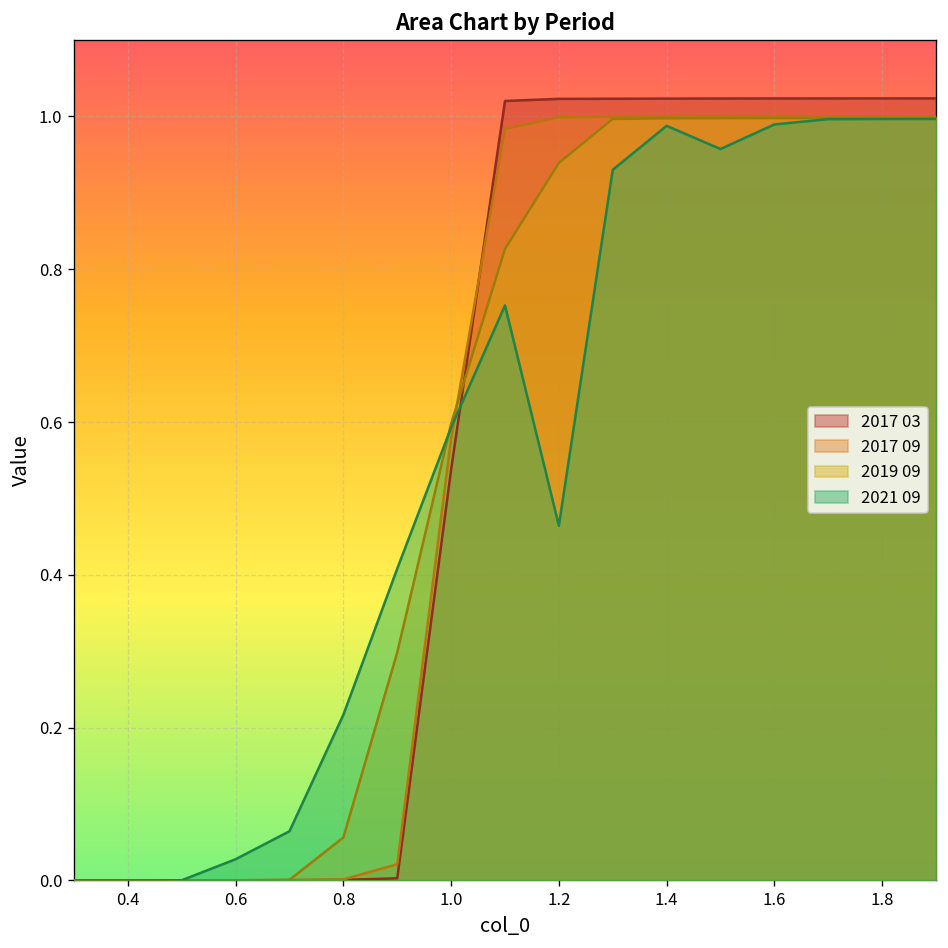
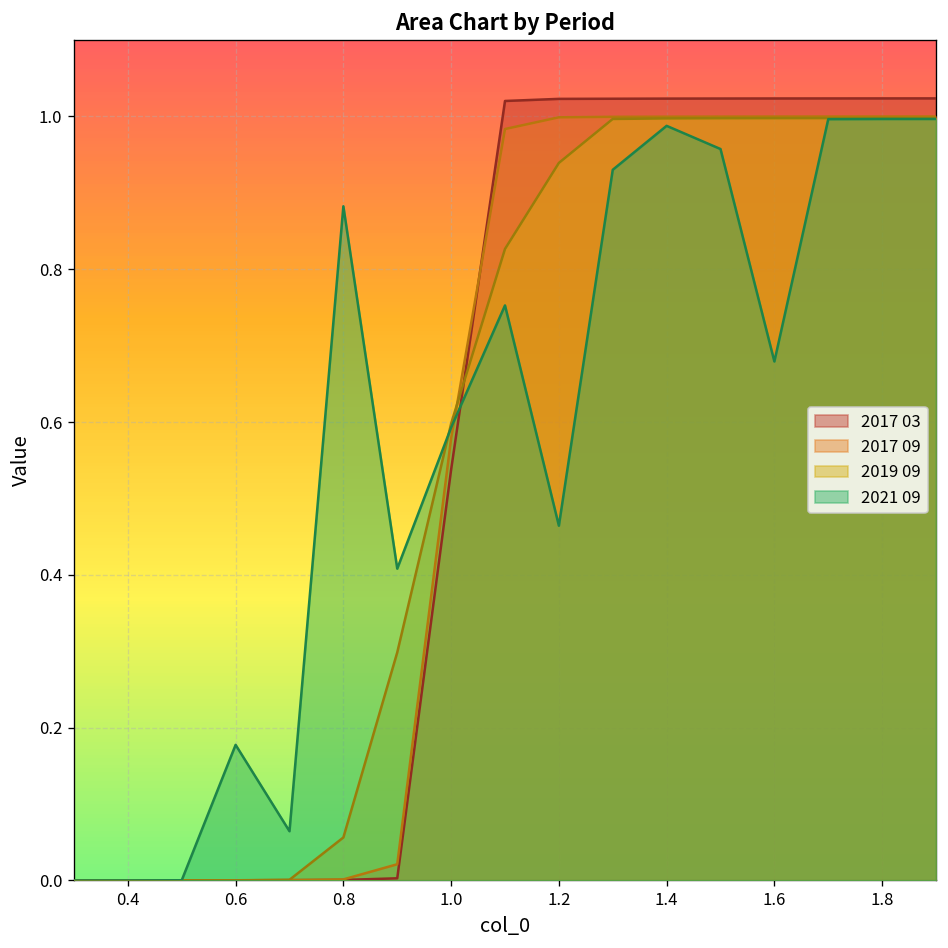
  {
    "2021 09": {
-     "0.6": 0.03,
-     "0.8": 0.22,
+     "0.6": 0.18,
+     "0.8": 0.88,
      "1.0": 0.59,
      "1.2": 0.46,
      "1.4": 0.99,
-     "1.6": 0.99
+     "1.6": 0.68
    }
  }
